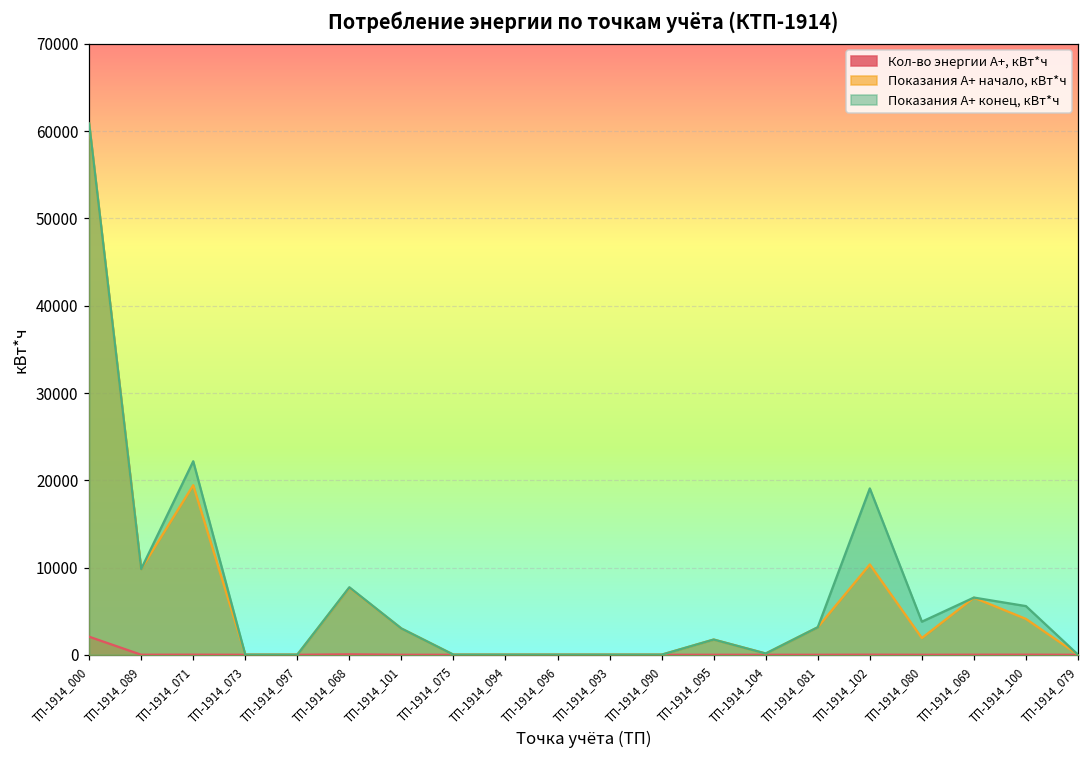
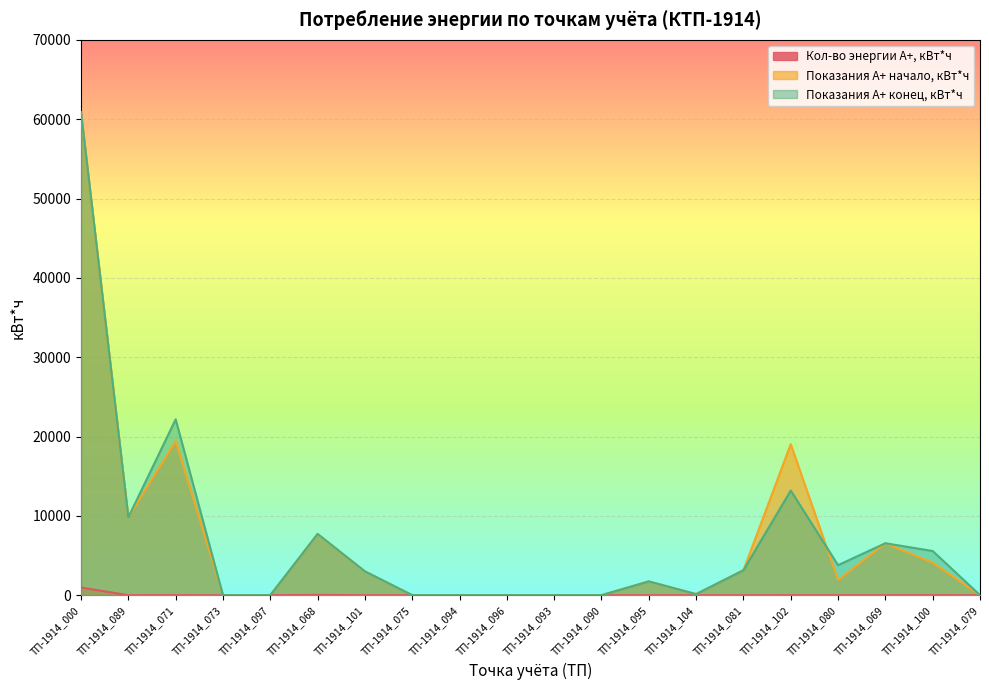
  {
    "Кол-во энергии А+, кВт*ч": {
-     "ТП-1914_000": 2000,
+     "ТП-1914_000": 1000,
      "ТП-1914_089": 0,
      "ТП-1914_071": 0,
      "ТП-1914_068": 0,
      "ТП-1914_101": 0,
      "ТП-1914_095": 0,
      "ТП-1914_081": 0,
      "ТП-1914_102": 0,
      "ТП-1914_080": 0,
      "ТП-1914_069": 0,
      "ТП-1914_100": 0
    },
    "Показания А+ начало, кВт*ч": {
      "ТП-1914_071": 19000,
-     "ТП-1914_102": 10000,
+     "ТП-1914_102": 19000,
      "ТП-1914_080": 2000,
      "ТП-1914_100": 4000
    },
    "Показания А+ конец, кВт*ч": {
      "ТП-1914_071": 22000,
-     "ТП-1914_102": 19000,
+     "ТП-1914_102": 13000,
      "ТП-1914_080": 4000,
      "ТП-1914_100": 6000
    }
  }
